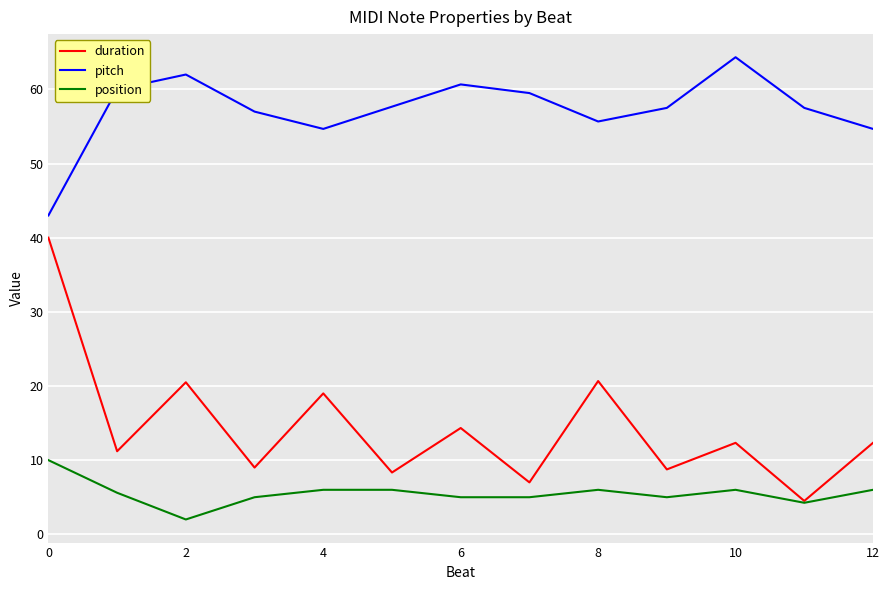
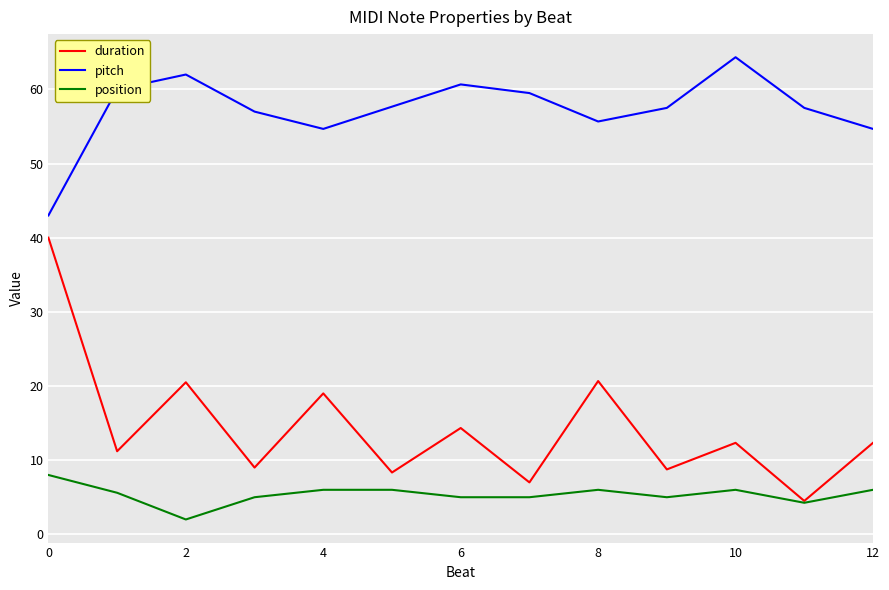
  {
    "duration": {
      "0": 40,
      "2": 21,
      "4": 19,
      "6": 14,
      "8": 21,
      "10": 12,
      "12": 12
    },
    "pitch": {
      "0": 43,
      "2": 62,
      "4": 55,
      "6": 61,
      "8": 56,
      "10": 64,
      "12": 55
    },
    "position": {
-     "0": 10,
+     "0": 8,
      "2": 2,
      "4": 6,
      "6": 5,
      "8": 6,
      "10": 6,
      "12": 6
    }
  }
